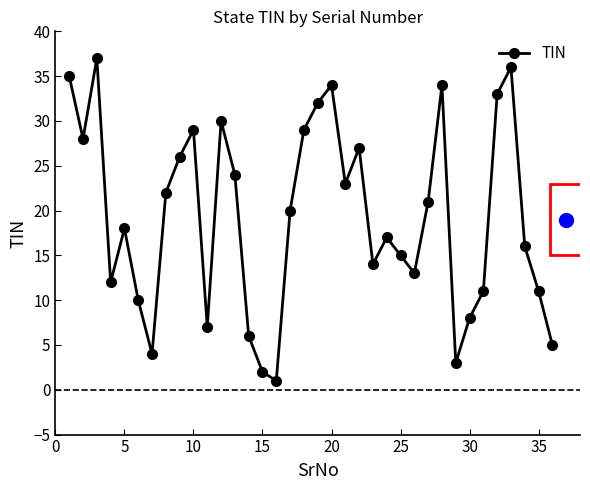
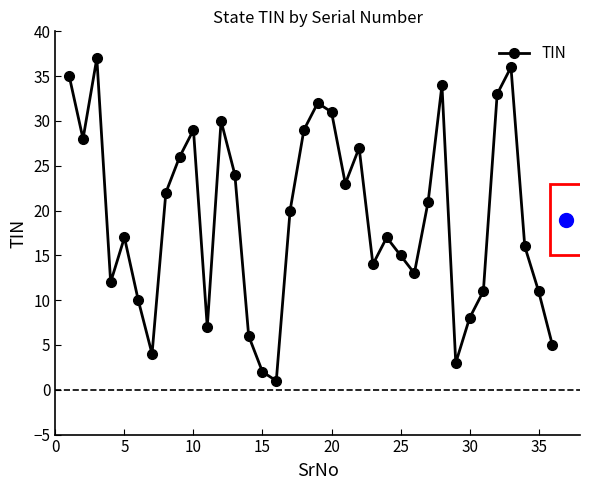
  {
    "TIN": {
-     "5": 18,
+     "5": 17,
      "10": 29,
      "15": 2,
-     "20": 34,
+     "20": 31,
      "25": 15,
      "30": 8,
      "35": 11
    }
  }
